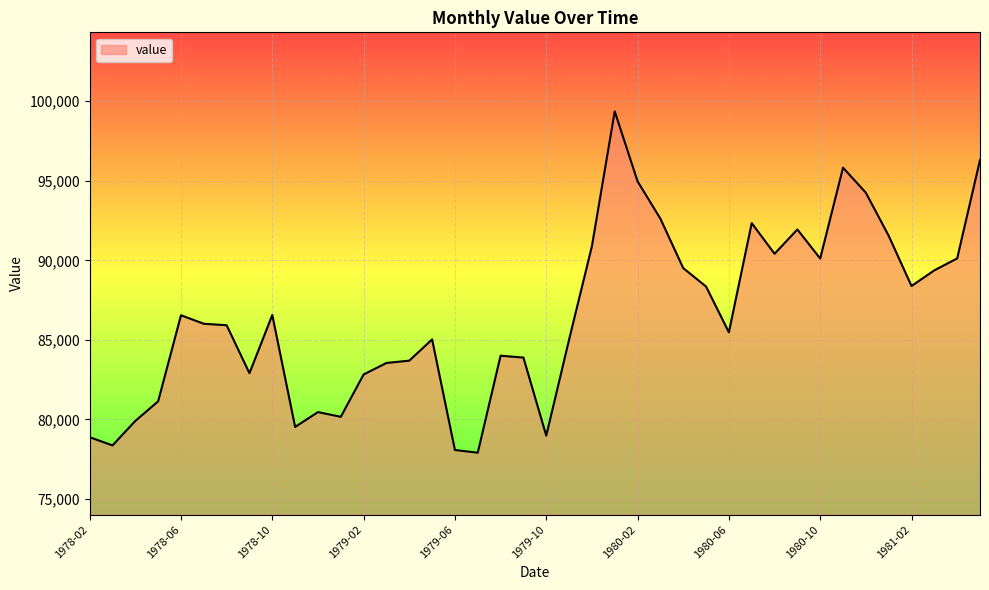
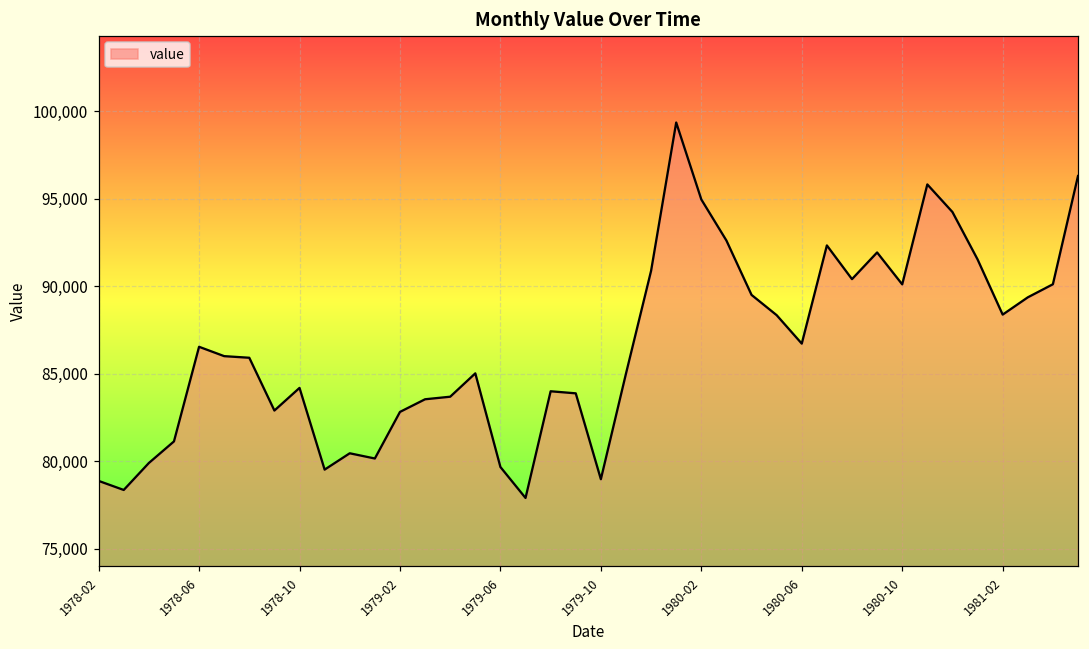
  {
    "1978-02": "78,900",
    "1978-06": "86,500",
-   "1978-10": "86,600",
+   "1978-10": "84,200",
    "1979-02": "82,800",
-   "1979-06": "78,100",
+   "1979-06": "79,700",
    "1979-10": "79,000",
    "1980-02": "95,000",
-   "1980-06": "85,500",
+   "1980-06": "86,700",
    "1980-10": "90,100",
    "1981-02": "88,400"
  }
